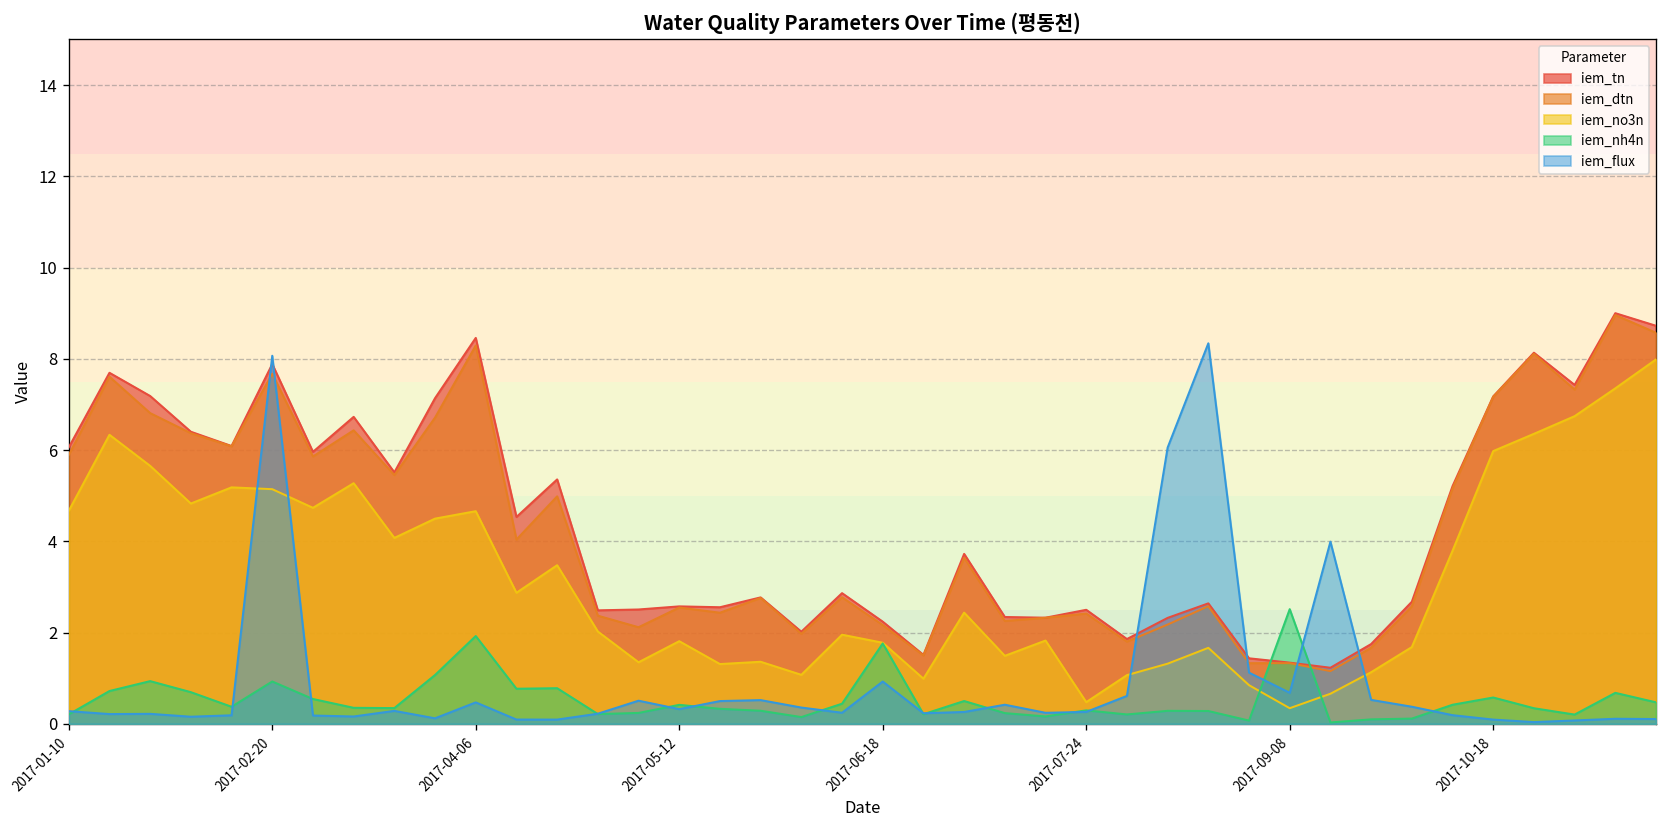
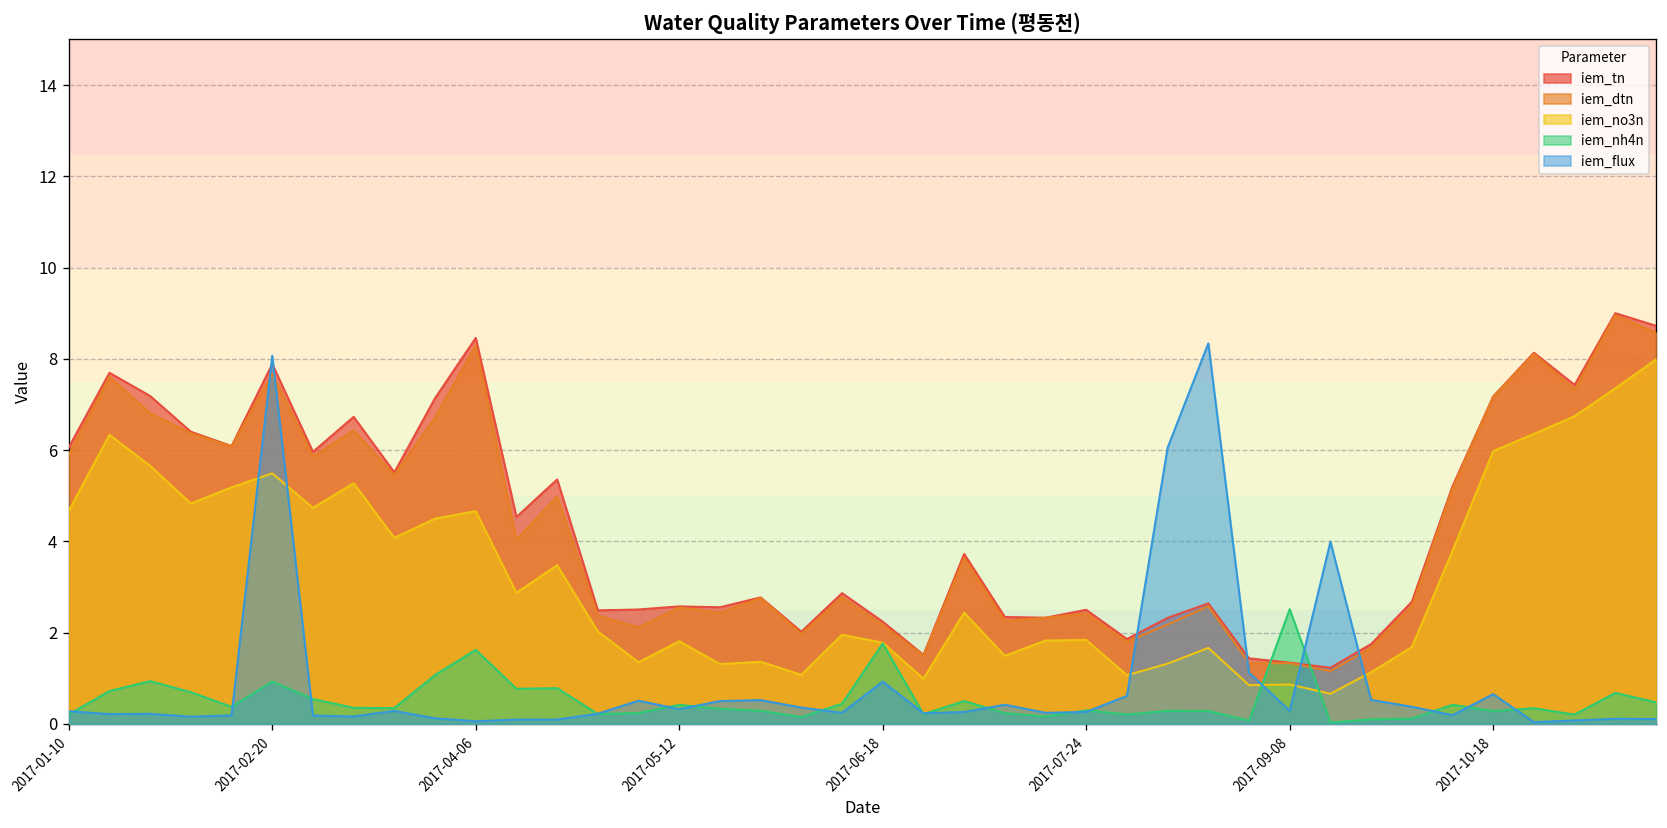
  {
    "iem_no3n": {
      "2017-01-10": 4.7,
-     "2017-02-20": 5.1,
+     "2017-02-20": 5.5,
      "2017-04-06": 4.7,
      "2017-05-12": 1.8,
-     "2017-07-24": 0.5,
-     "2017-09-08": 0.3,
+     "2017-07-24": 1.8,
+     "2017-09-08": 0.9,
      "2017-10-18": 6.0
    },
    "iem_nh4n": {
      "2017-01-10": 0.2,
      "2017-02-20": 0.9,
-     "2017-04-06": 1.9,
+     "2017-04-06": 1.6,
      "2017-05-12": 0.4,
      "2017-09-08": 2.5,
-     "2017-10-18": 0.6
+     "2017-10-18": 0.3
    },
    "iem_flux": {
      "2017-01-10": 0.3,
      "2017-02-20": 8.1,
-     "2017-04-06": 0.5,
+     "2017-04-06": 0.1,
      "2017-05-12": 0.3,
      "2017-06-18": 0.9,
-     "2017-09-08": 0.7,
-     "2017-10-18": 0.1
+     "2017-09-08": 0.3,
+     "2017-10-18": 0.7
    }
  }
